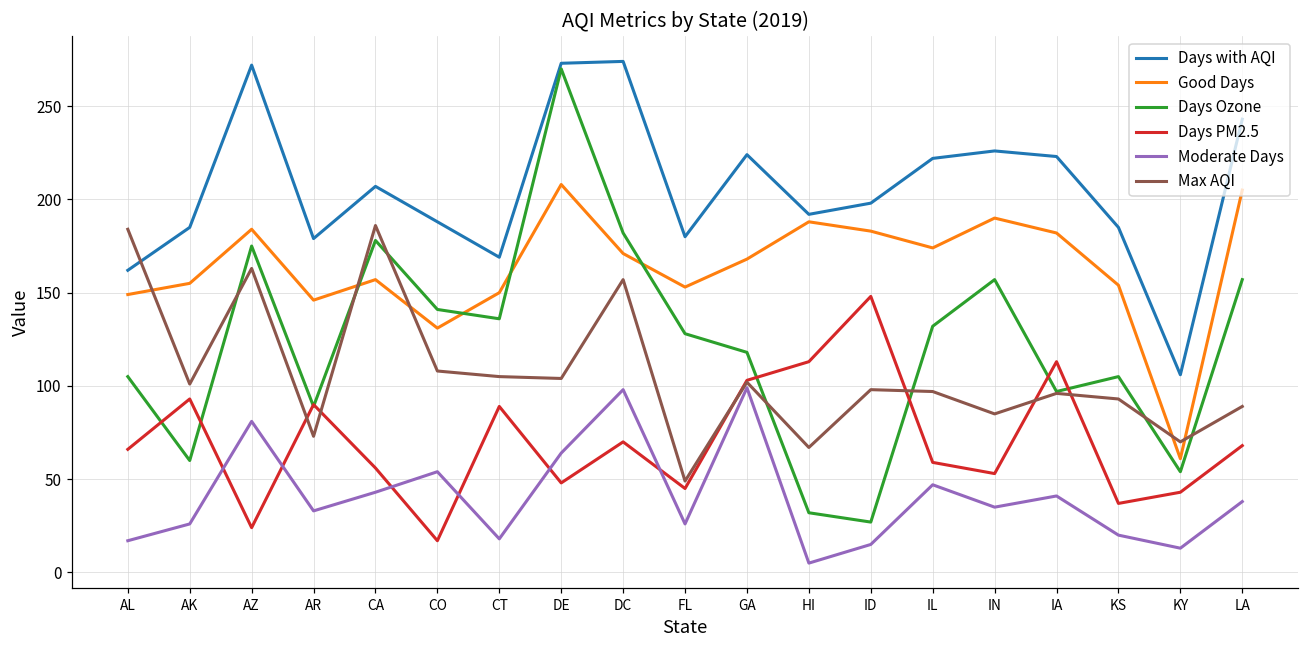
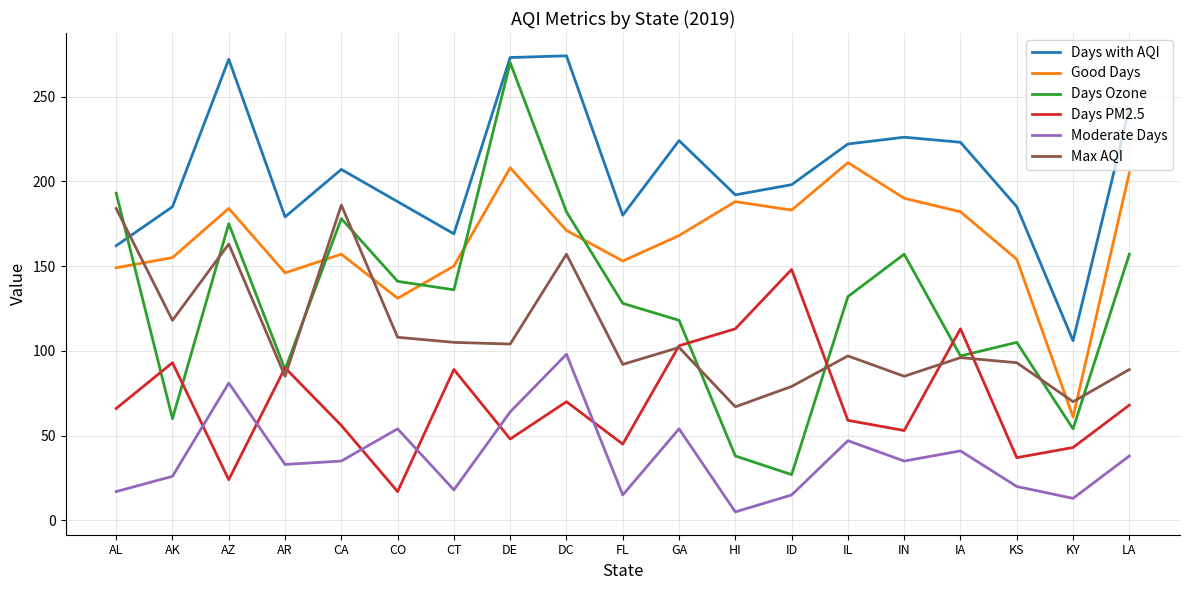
  {
    "Days with AQI": {
      "AL": 162,
      "AK": 185,
      "AZ": 272,
      "AR": 179,
      "CA": 207,
      "CO": 188,
      "CT": 169,
      "DE": 273,
      "DC": 274,
      "FL": 180,
      "GA": 224,
      "HI": 192,
      "ID": 198,
      "IL": 222,
      "IN": 226,
      "IA": 223,
      "KS": 185,
      "KY": 106
    },
    "Good Days": {
      "AL": 149,
      "AK": 155,
      "AZ": 184,
      "AR": 146,
      "CA": 157,
      "CO": 131,
      "CT": 150,
      "DE": 208,
      "DC": 171,
      "FL": 153,
      "GA": 168,
      "HI": 188,
      "ID": 183,
-     "IL": 174,
+     "IL": 211,
      "IN": 190,
      "IA": 182,
      "KS": 154,
      "KY": 61,
      "LA": 205
    },
    "Days Ozone": {
-     "AL": 105,
+     "AL": 193,
      "AK": 60,
      "AZ": 175,
      "CA": 178,
      "CO": 141,
      "CT": 136,
      "DE": 270,
      "DC": 182,
      "FL": 128,
      "GA": 118,
-     "HI": 32,
+     "HI": 38,
      "ID": 27,
      "IL": 132,
      "IN": 157,
      "KS": 105,
      "KY": 54,
      "LA": 157
    },
    "Days PM2.5": {
      "AL": 66,
      "AK": 93,
      "AZ": 24,
      "CA": 56,
      "CO": 17,
      "CT": 89,
      "DE": 48,
      "DC": 70,
      "FL": 45,
      "HI": 113,
      "ID": 148,
      "IL": 59,
      "IN": 53,
      "IA": 113,
      "KS": 37,
      "KY": 43,
      "LA": 68
    },
    "Moderate Days": {
      "AL": 17,
      "AK": 26,
      "AZ": 81,
      "AR": 33,
-     "CA": 43,
+     "CA": 35,
      "CO": 54,
      "CT": 18,
      "DE": 64,
      "DC": 98,
-     "FL": 26,
-     "GA": 99,
+     "FL": 15,
+     "GA": 54,
      "HI": 5,
      "ID": 15,
      "IL": 47,
      "IN": 35,
      "IA": 41,
      "KS": 20,
      "KY": 13,
      "LA": 38
    },
    "Max AQI": {
      "AL": 184,
-     "AK": 101,
+     "AK": 118,
      "AZ": 163,
-     "AR": 73,
+     "AR": 85,
      "CA": 186,
      "CO": 108,
      "CT": 105,
      "DE": 104,
      "DC": 157,
-     "FL": 49,
+     "FL": 92,
      "HI": 67,
-     "ID": 98,
+     "ID": 79,
      "IL": 97,
      "IN": 85,
      "KS": 93,
      "KY": 70,
      "LA": 89
    }
  }
